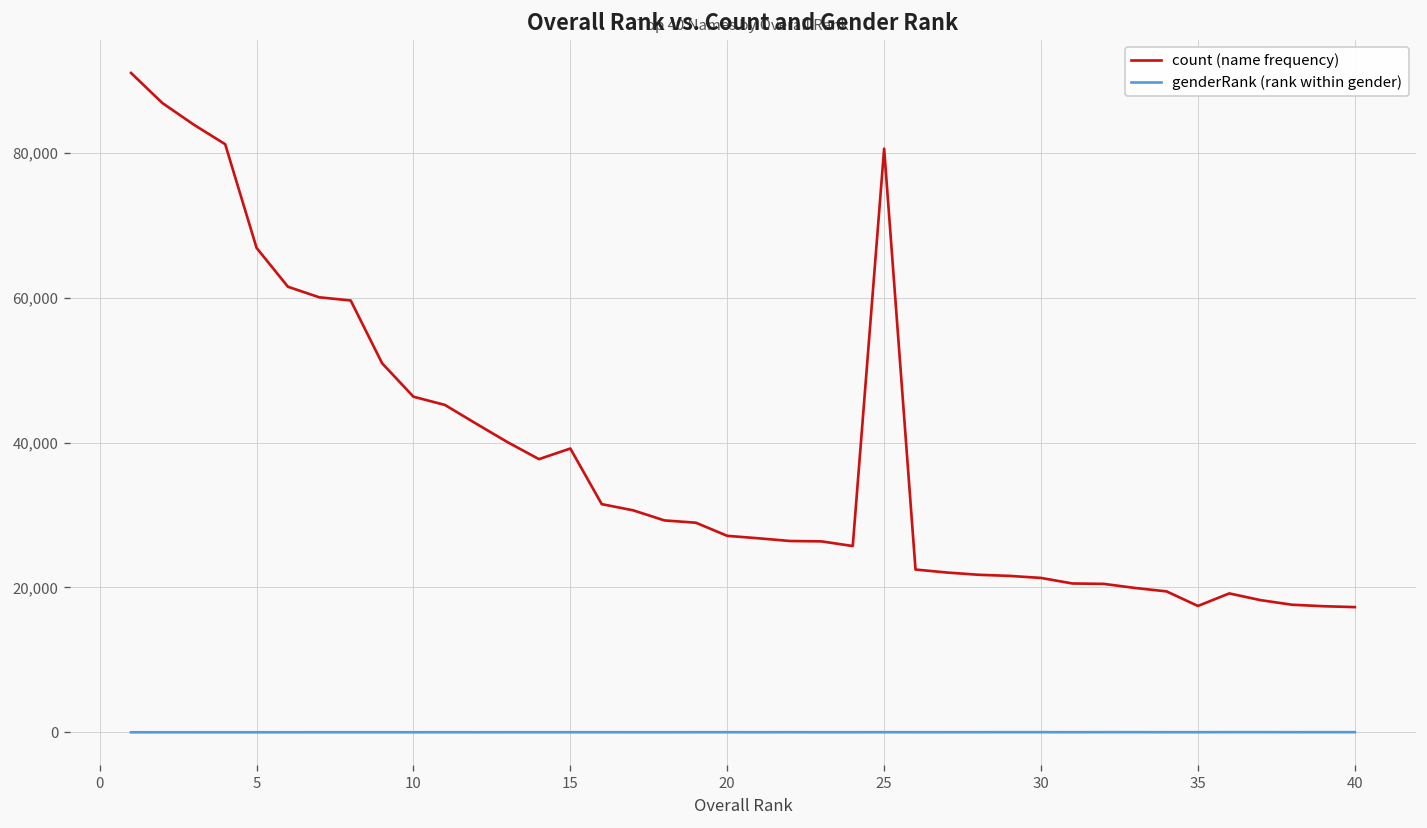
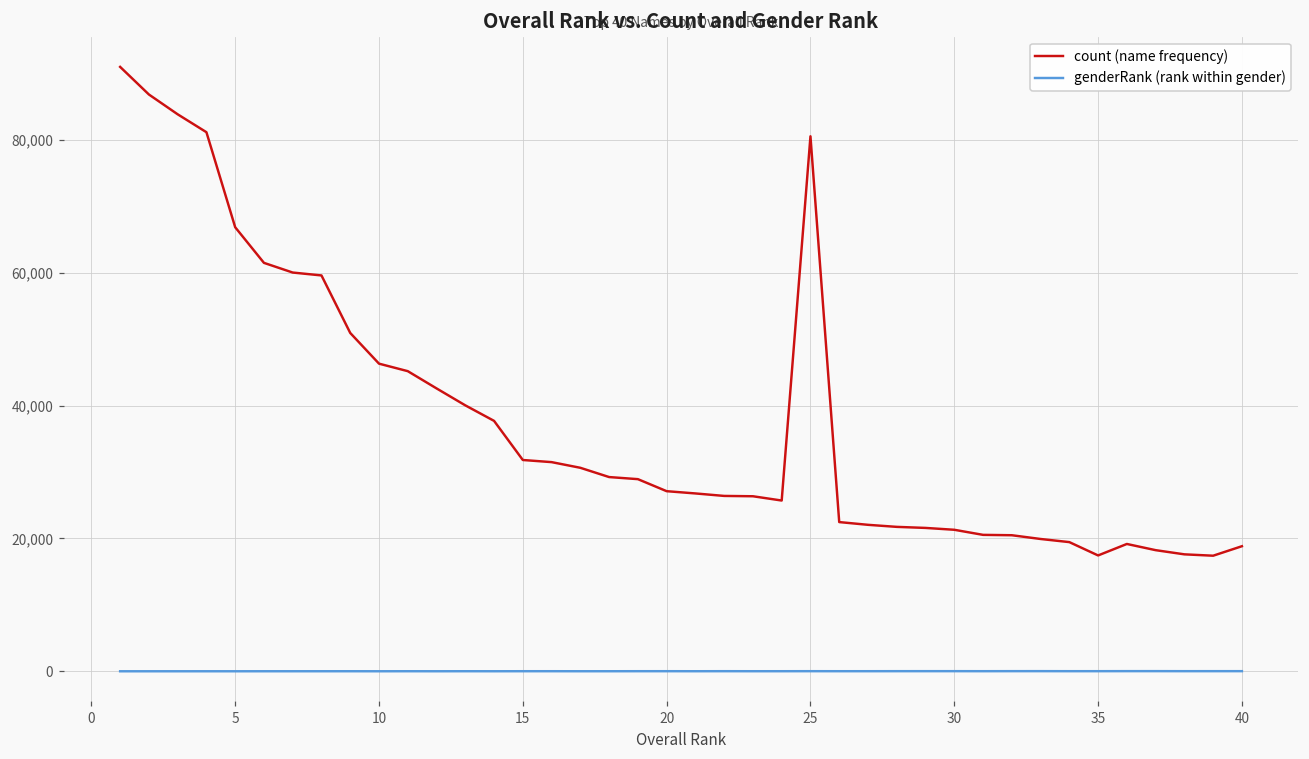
  {
    "count (name frequency)": {
      "5": "67,000",
      "10": "46,000",
-     "15": "39,000",
+     "15": "32,000",
      "20": "27,000",
      "25": "81,000",
      "30": "21,000",
      "35": "17,000",
-     "40": "17,000"
+     "40": "19,000"
    },
    "genderRank (rank within gender)": {
      "5": "0",
      "10": "0",
      "15": "0",
      "20": "0",
      "25": "0",
      "30": "0",
      "35": "0",
      "40": "0"
    }
  }
